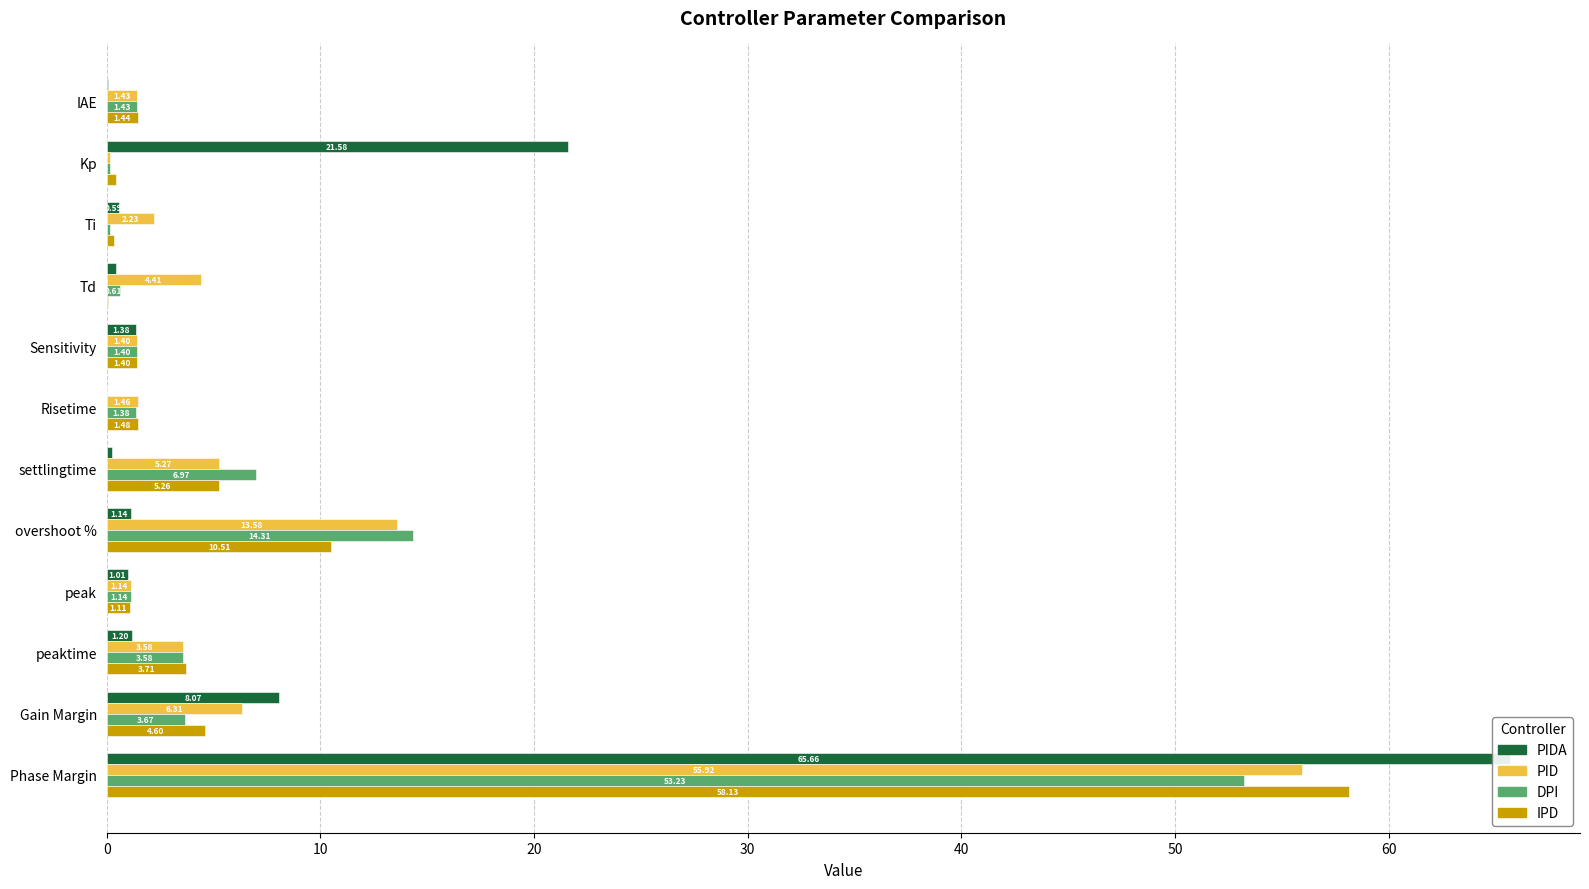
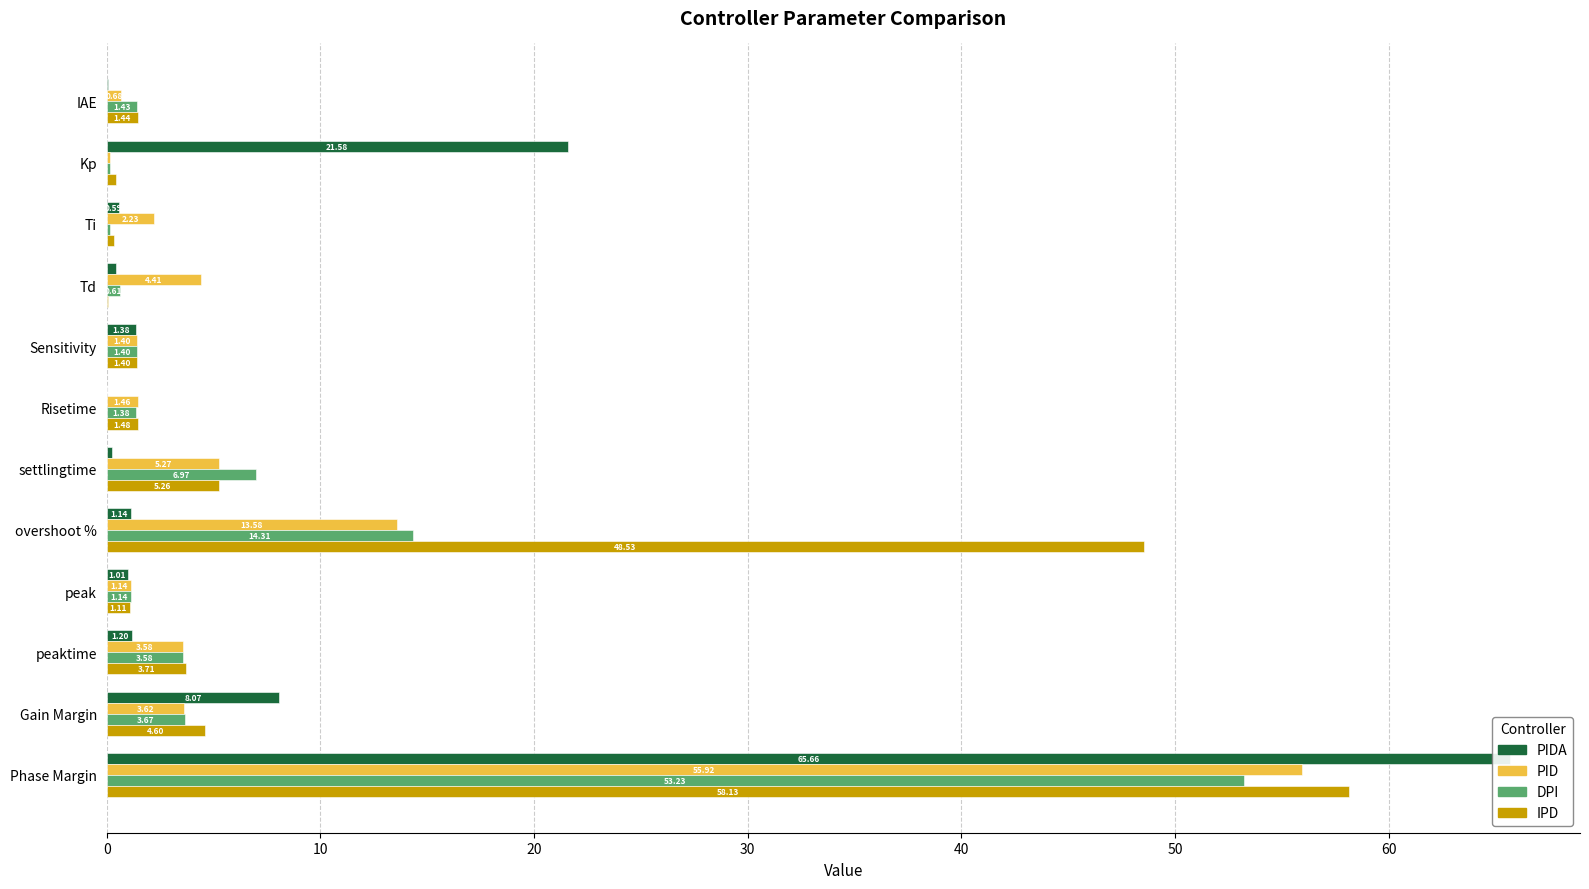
  {
    "PIDA": {
      "Kp": 21.58,
      "Ti": 0.59,
      "Sensitivity": 1.38,
      "overshoot %": 1.14,
      "peak": 1.01,
      "peaktime": 1.20,
      "Gain Margin": 8.07
    },
    "PID": {
-     "IAE": 1.43,
+     "IAE": 0.68,
      "Ti": 2.23,
      "Td": 4.41,
      "Sensitivity": 1.40,
      "Risetime": 1.46,
      "settlingtime": 5.27,
      "overshoot %": 13.58,
      "peak": 1.14,
      "peaktime": 3.58,
-     "Gain Margin": 6.31,
+     "Gain Margin": 3.62,
      "Phase Margin": 55.92
    },
    "DPI": {
      "IAE": 1.43,
      "Td": 0.61,
      "Sensitivity": 1.40,
      "Risetime": 1.38,
      "settlingtime": 6.97,
      "overshoot %": 14.31,
      "peak": 1.14,
      "peaktime": 3.58,
      "Gain Margin": 3.67,
      "Phase Margin": 53.23
    },
    "IPD": {
      "IAE": 1.44,
      "Sensitivity": 1.40,
      "Risetime": 1.48,
      "settlingtime": 5.26,
-     "overshoot %": 10.51,
+     "overshoot %": 48.53,
      "peak": 1.11,
      "peaktime": 3.71,
      "Gain Margin": 4.60,
      "Phase Margin": 58.13
    }
  }
